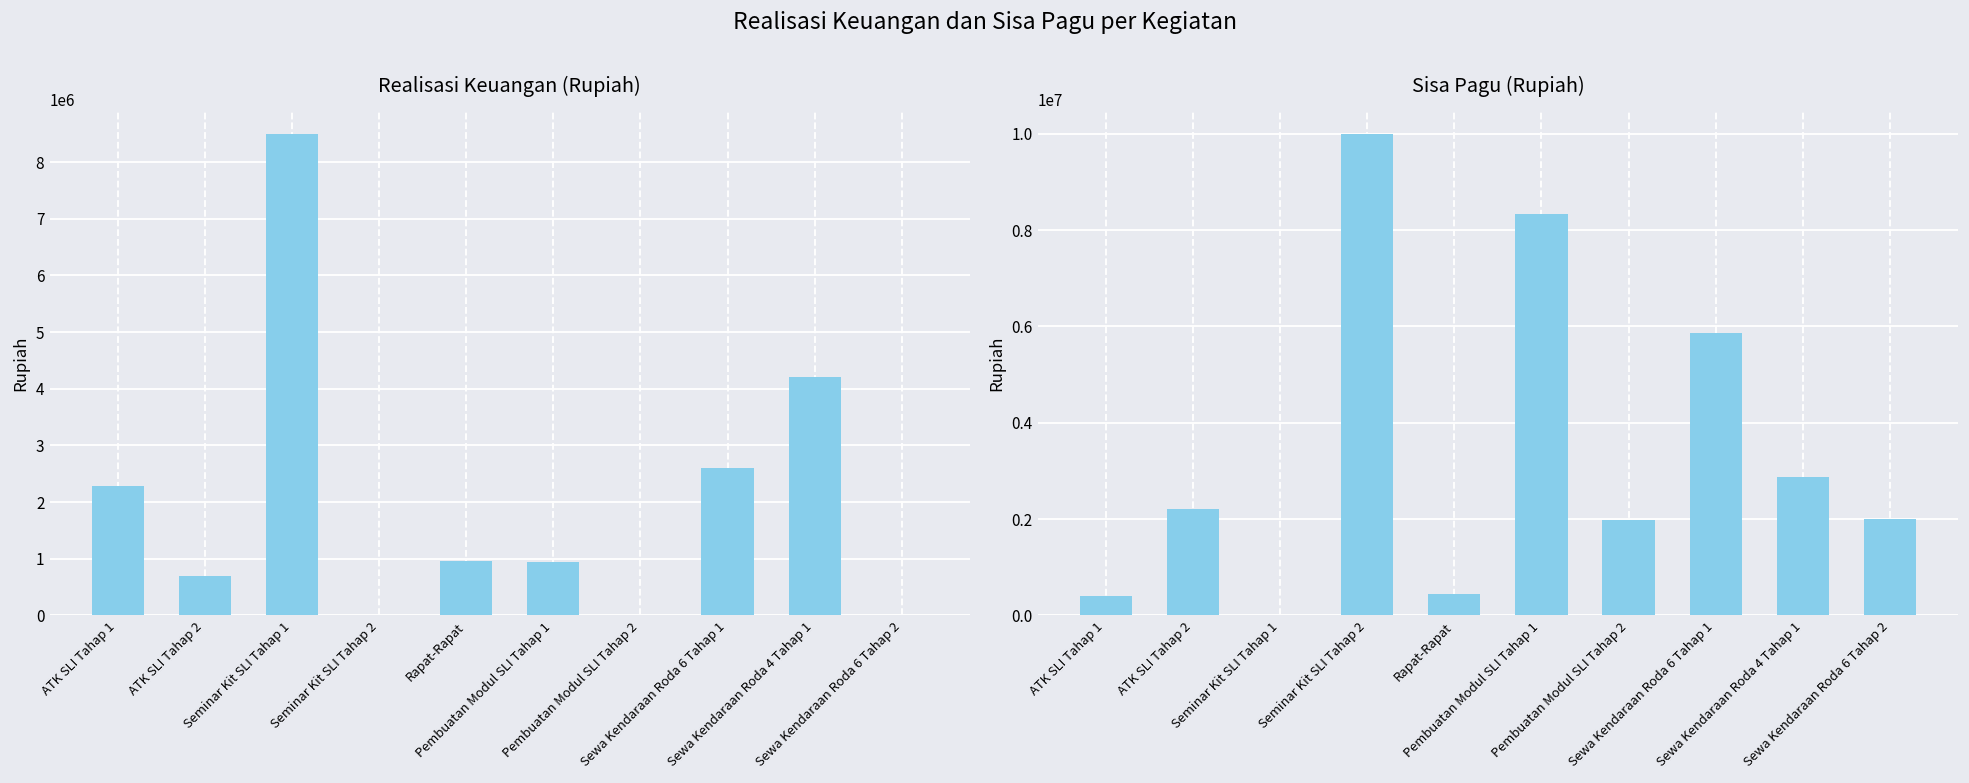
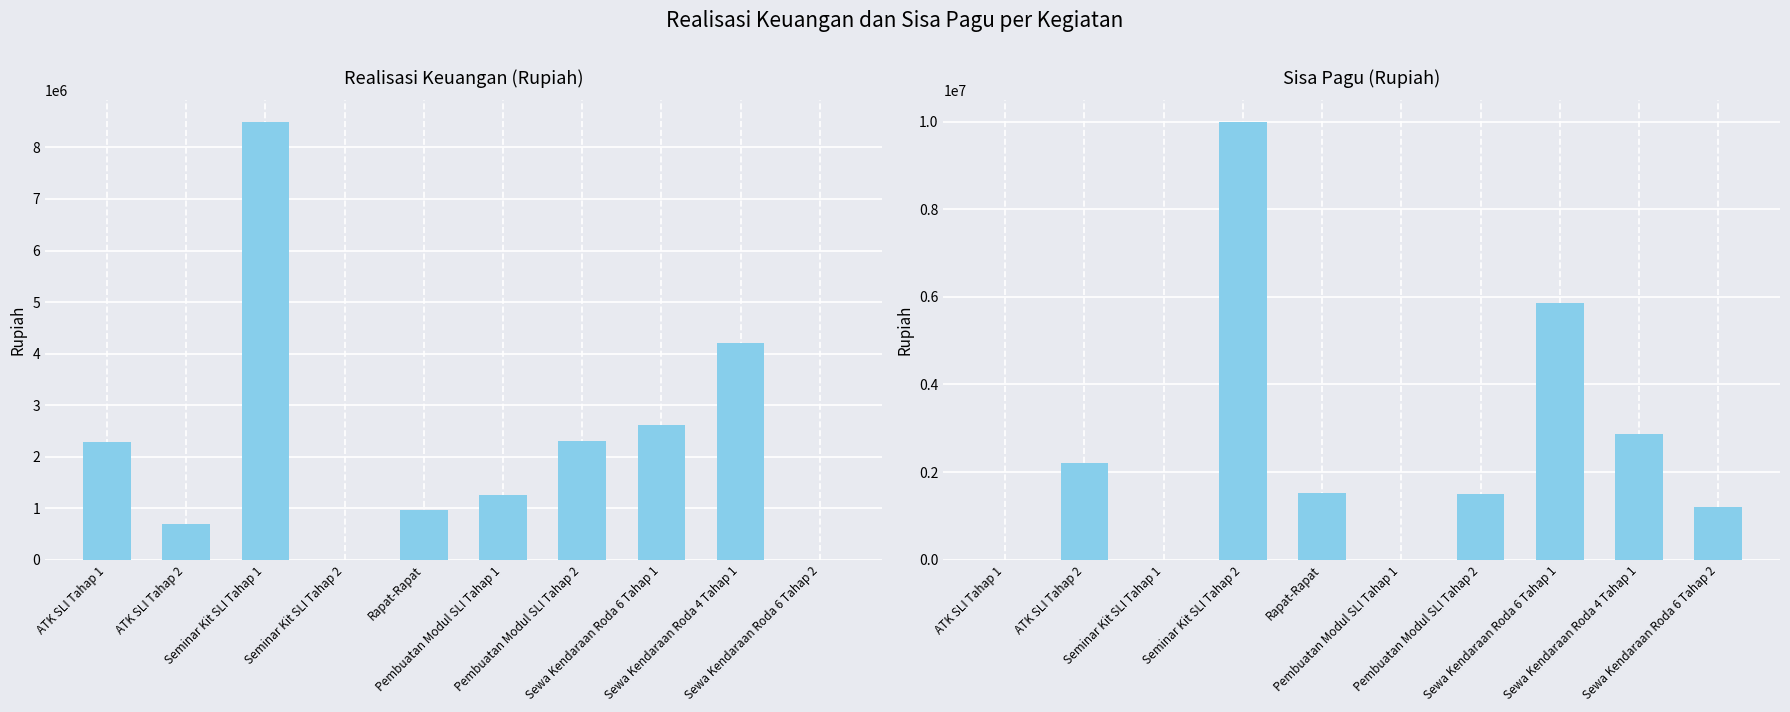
  {
    "Realisasi Keuangan (Rupiah)": {
      "ATK SLI Tahap 1": 2300000,
      "ATK SLI Tahap 2": 700000,
      "Seminar Kit SLI Tahap 1": 8500000,
      "Seminar Kit SLI Tahap 2": 0,
      "Rapat-Rapat": 1000000,
-     "Pembuatan Modul SLI Tahap 1": 900000,
-     "Pembuatan Modul SLI Tahap 2": 0,
+     "Pembuatan Modul SLI Tahap 1": 1300000,
+     "Pembuatan Modul SLI Tahap 2": 2300000,
      "Sewa Kendaraan Roda 6 Tahap 1": 2600000,
      "Sewa Kendaraan Roda 4 Tahap 1": 4200000,
      "Sewa Kendaraan Roda 6 Tahap 2": 0
    },
    "Sisa Pagu (Rupiah)": {
-     "ATK SLI Tahap 1": 400000,
+     "ATK SLI Tahap 1": 0,
      "ATK SLI Tahap 2": 2200000,
      "Seminar Kit SLI Tahap 1": 0,
      "Seminar Kit SLI Tahap 2": 10000000,
-     "Rapat-Rapat": 400000,
-     "Pembuatan Modul SLI Tahap 1": 8300000,
-     "Pembuatan Modul SLI Tahap 2": 2000000,
+     "Rapat-Rapat": 1500000,
+     "Pembuatan Modul SLI Tahap 1": 0,
+     "Pembuatan Modul SLI Tahap 2": 1500000,
      "Sewa Kendaraan Roda 6 Tahap 1": 5900000,
      "Sewa Kendaraan Roda 4 Tahap 1": 2900000,
-     "Sewa Kendaraan Roda 6 Tahap 2": 2000000
+     "Sewa Kendaraan Roda 6 Tahap 2": 1200000
    }
  }
